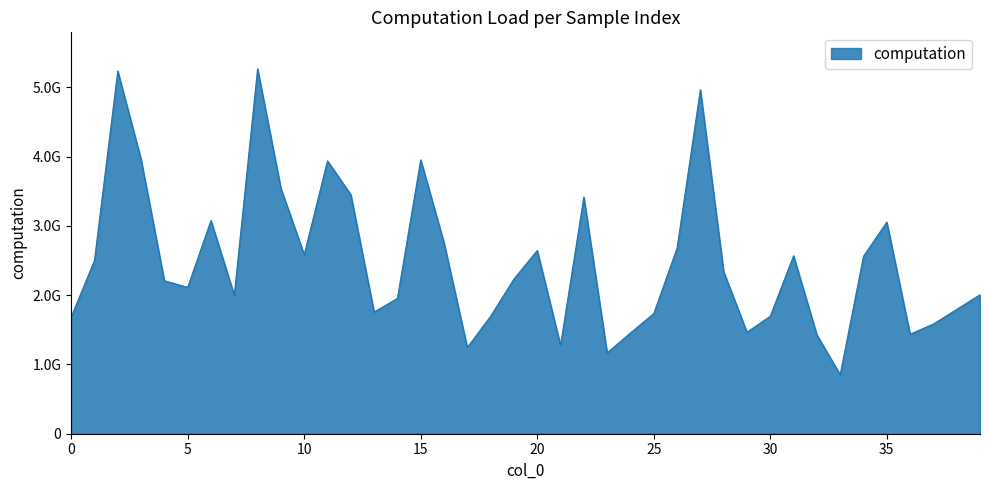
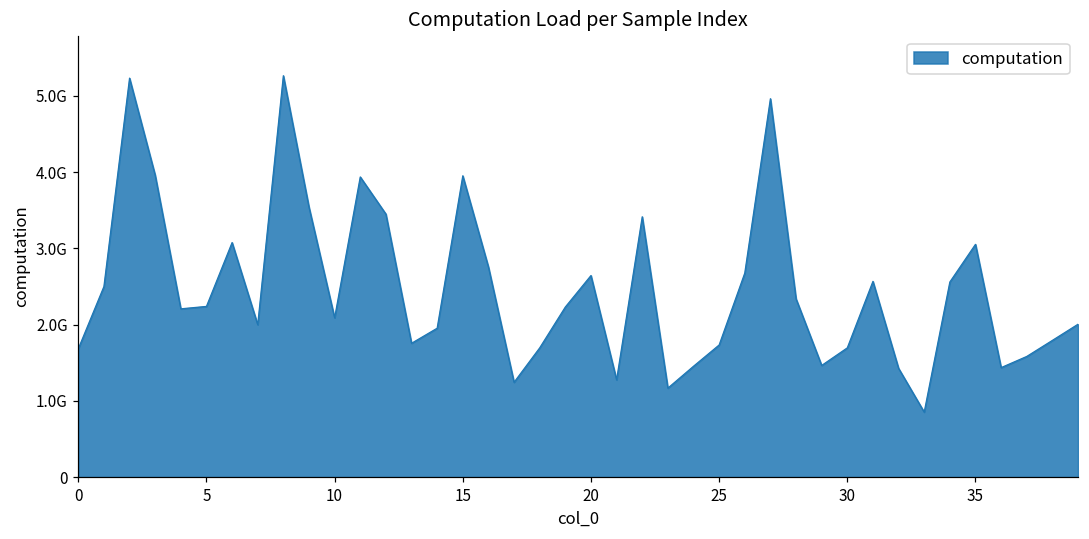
  {
    "0": 1700000000,
-   "5": 2100000000,
-   "10": 2600000000,
+   "5": 2200000000,
+   "10": 2100000000,
    "15": 4000000000,
    "20": 2600000000,
    "25": 1700000000,
    "30": 1700000000,
    "35": 3100000000
  }
